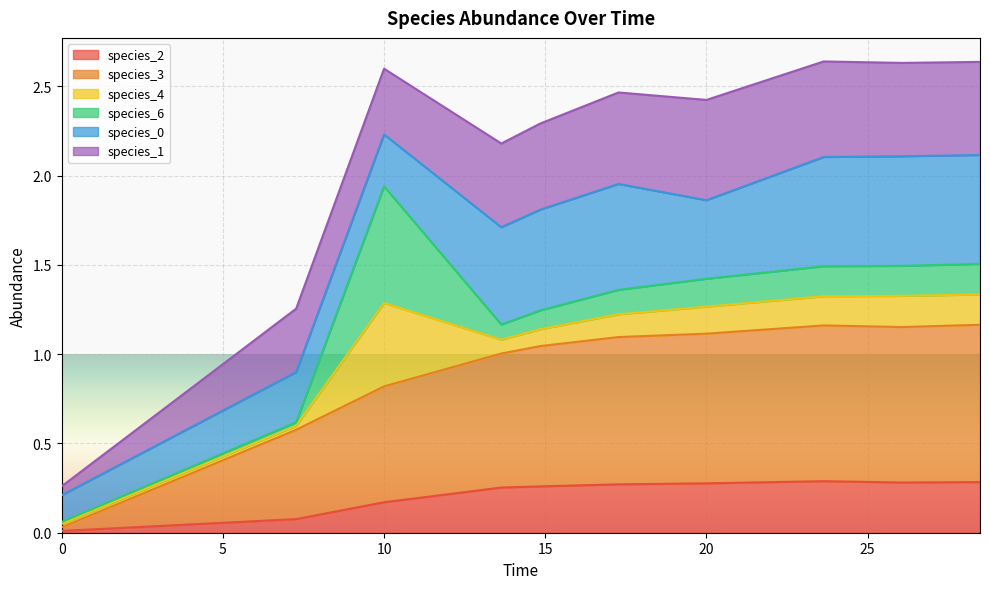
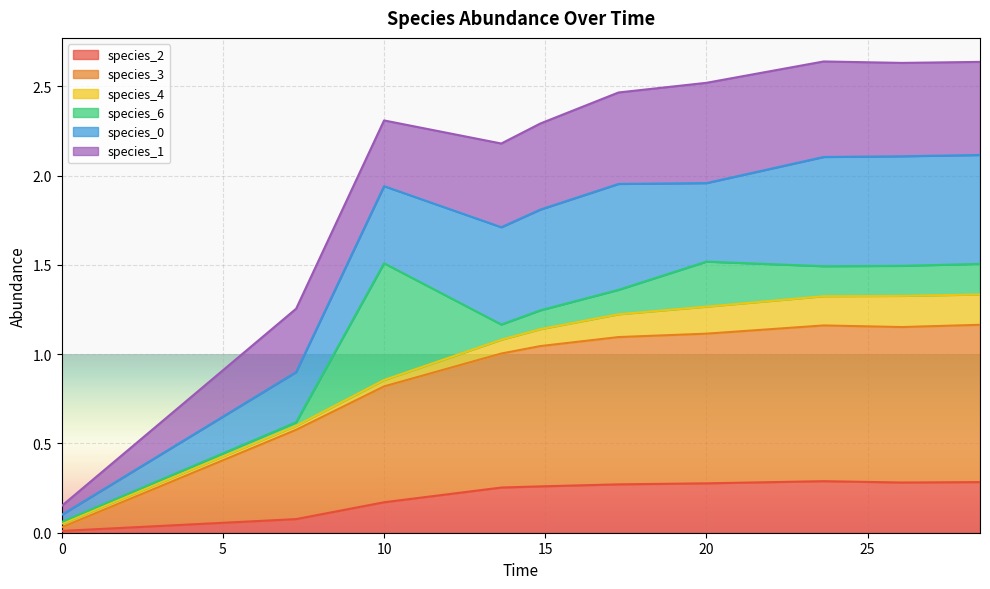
  {
    "species_4": {
-     "10": 0.47,
+     "10": 0.04,
      "20": 0.15
    },
    "species_6": {
      "10": 0.65,
-     "20": 0.16
+     "20": 0.25
    },
    "species_0": {
-     "0": 0.15,
-     "10": 0.29,
+     "0": 0.04,
+     "10": 0.43,
      "20": 0.44
    },
    "species_1": {
      "0": 0.05,
      "10": 0.37,
      "20": 0.56
    }
  }
